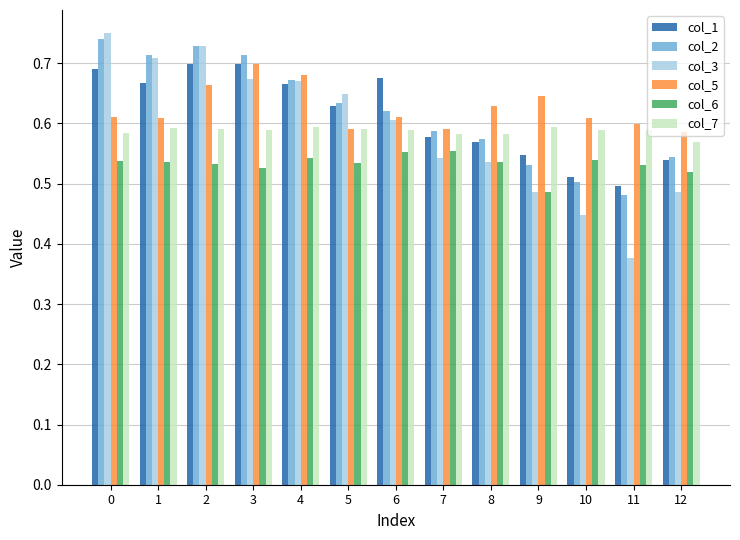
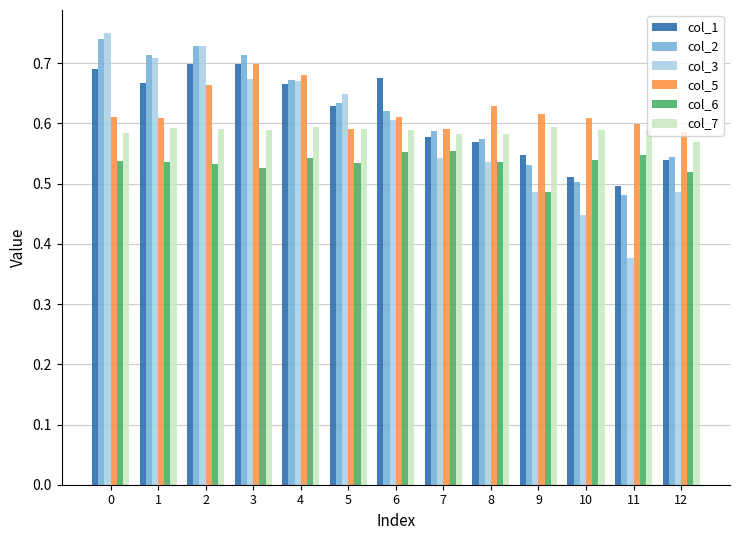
  {
    "col_1": {
      "0": 0.69,
      "1": 0.67,
      "2": 0.70,
      "3": 0.70,
      "4": 0.66,
      "5": 0.63,
      "6": 0.68,
      "7": 0.58,
      "8": 0.57,
      "9": 0.55,
      "10": 0.51,
      "11": 0.50,
      "12": 0.54
    },
    "col_2": {
      "0": 0.74,
      "1": 0.71,
      "2": 0.73,
      "3": 0.71,
      "4": 0.67,
      "5": 0.63,
      "6": 0.62,
      "7": 0.59,
      "8": 0.57,
      "9": 0.53,
      "10": 0.50,
      "11": 0.48,
      "12": 0.54
    },
    "col_5": {
      "0": 0.61,
      "1": 0.61,
      "2": 0.66,
      "3": 0.70,
      "4": 0.68,
      "5": 0.59,
      "6": 0.61,
      "7": 0.59,
      "8": 0.63,
-     "9": 0.65,
+     "9": 0.62,
      "10": 0.61,
      "11": 0.60
    },
    "col_6": {
      "0": 0.54,
      "1": 0.54,
      "2": 0.53,
      "3": 0.53,
      "4": 0.54,
      "5": 0.53,
      "6": 0.55,
      "7": 0.55,
      "8": 0.54,
      "9": 0.49,
      "10": 0.54,
-     "11": 0.53,
+     "11": 0.55,
      "12": 0.52
    }
  }
